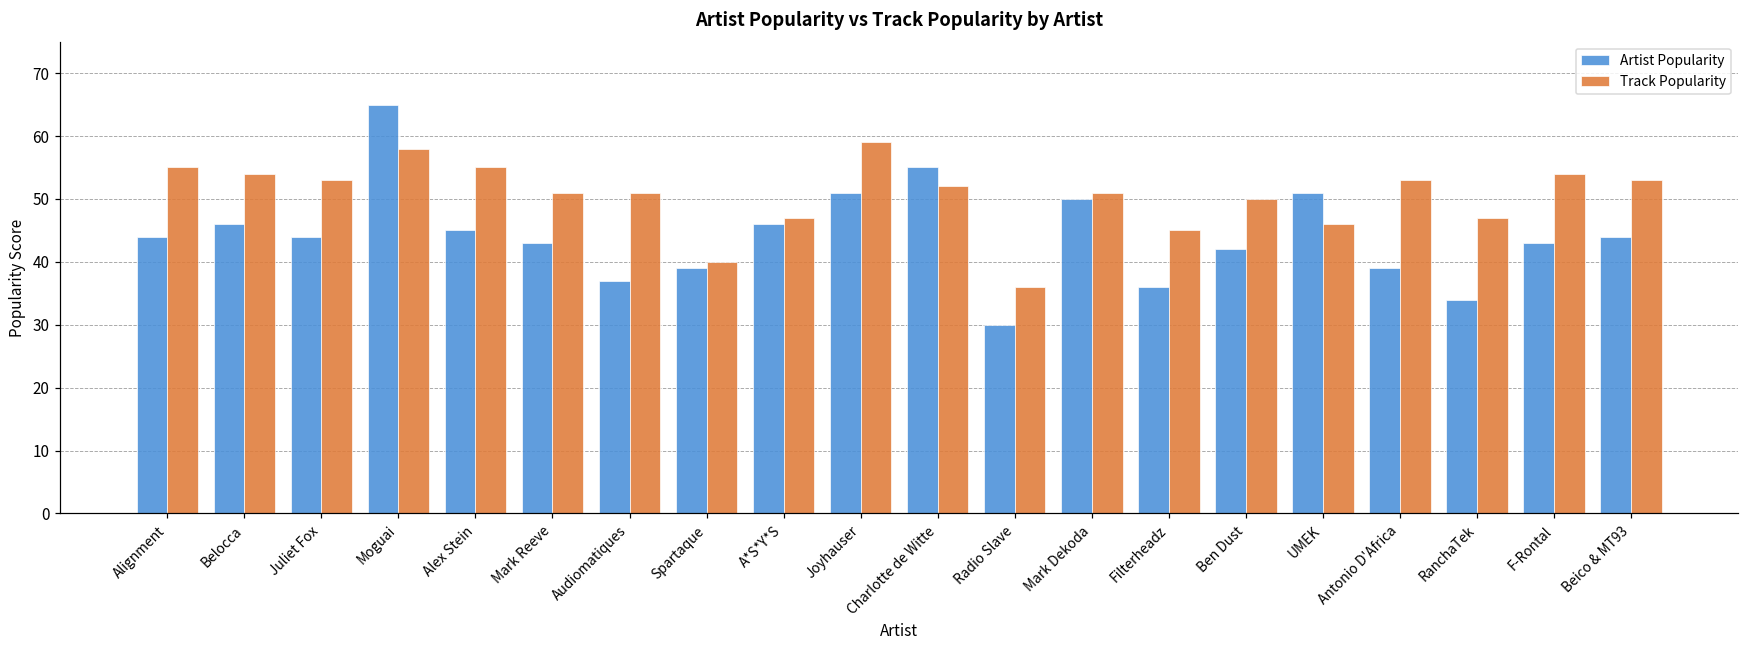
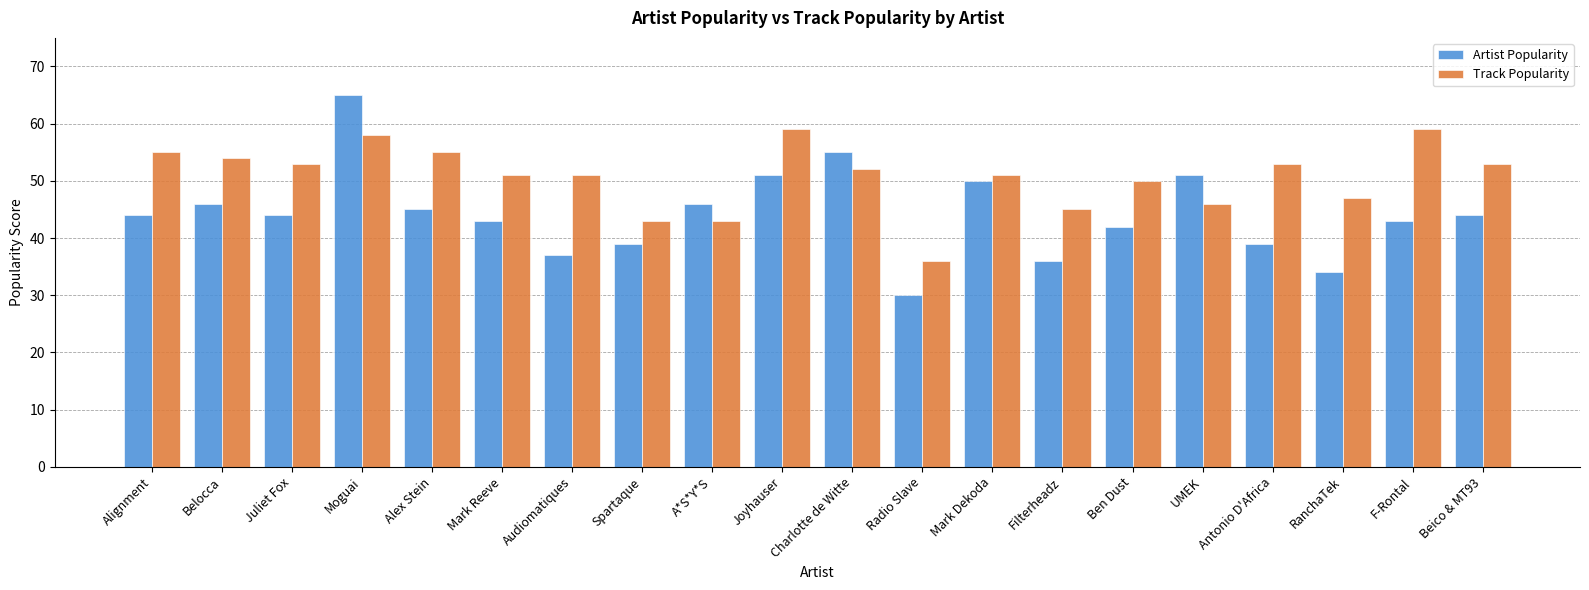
  {
    "Artist Popularity": {
      "Alignment": 44,
      "Belocca": 46,
      "Juliet Fox": 44,
      "Moguai": 65,
      "Alex Stein": 45,
      "Mark Reeve": 43,
      "Audiomatiques": 37,
      "Spartaque": 39,
      "A*S*Y*S": 46,
      "Joyhauser": 51,
      "Charlotte de Witte": 55,
      "Radio Slave": 30,
      "Mark Dekoda": 50,
      "Filterheadz": 36,
      "Ben Dust": 42,
      "UMEK": 51,
      "Antonio D'Africa": 39,
      "RanchaTek": 34,
      "F-Rontal": 43,
      "Beico & MT93": 44
    },
    "Track Popularity": {
      "Alignment": 55,
      "Belocca": 54,
      "Juliet Fox": 53,
      "Moguai": 58,
      "Alex Stein": 55,
      "Mark Reeve": 51,
      "Audiomatiques": 51,
-     "Spartaque": 40,
-     "A*S*Y*S": 47,
+     "Spartaque": 43,
+     "A*S*Y*S": 43,
      "Joyhauser": 59,
      "Charlotte de Witte": 52,
      "Radio Slave": 36,
      "Mark Dekoda": 51,
      "Filterheadz": 45,
      "Ben Dust": 50,
      "UMEK": 46,
      "Antonio D'Africa": 53,
      "RanchaTek": 47,
-     "F-Rontal": 54,
+     "F-Rontal": 59,
      "Beico & MT93": 53
    }
  }
